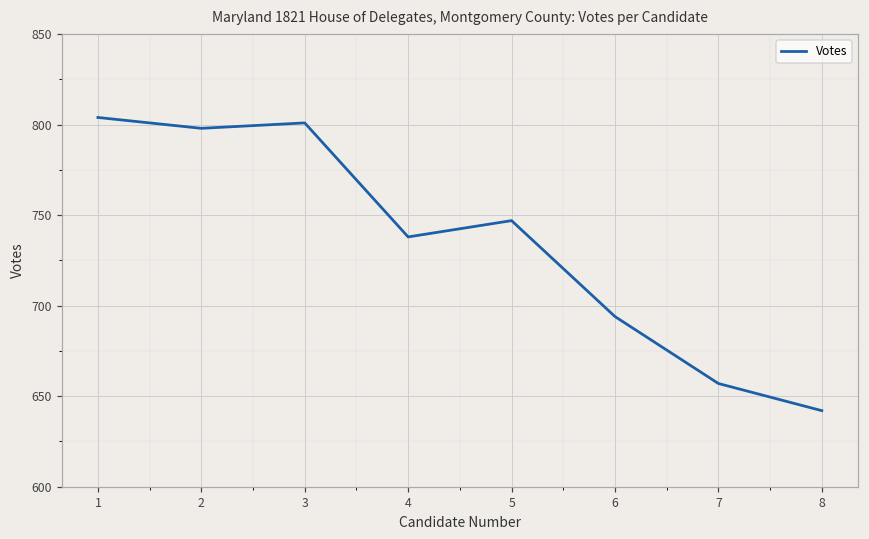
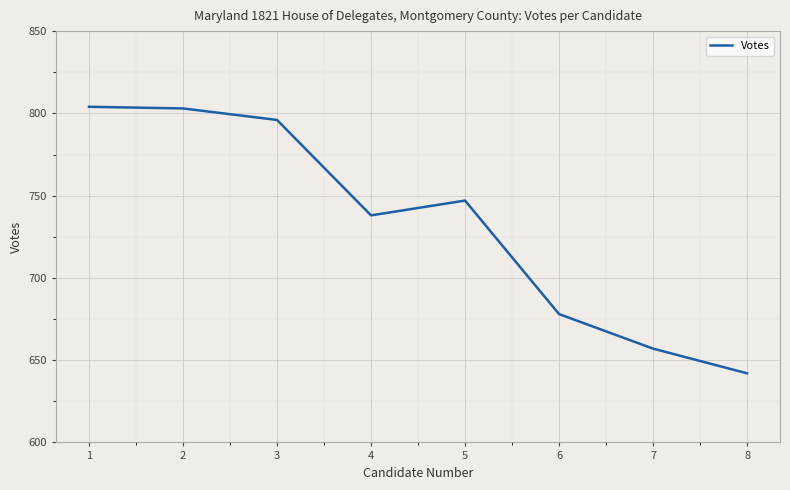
  {
    "1": 804,
-   "2": 798,
-   "3": 801,
+   "2": 803,
+   "3": 796,
    "4": 738,
    "5": 747,
-   "6": 694,
+   "6": 678,
    "7": 657,
    "8": 642
  }
